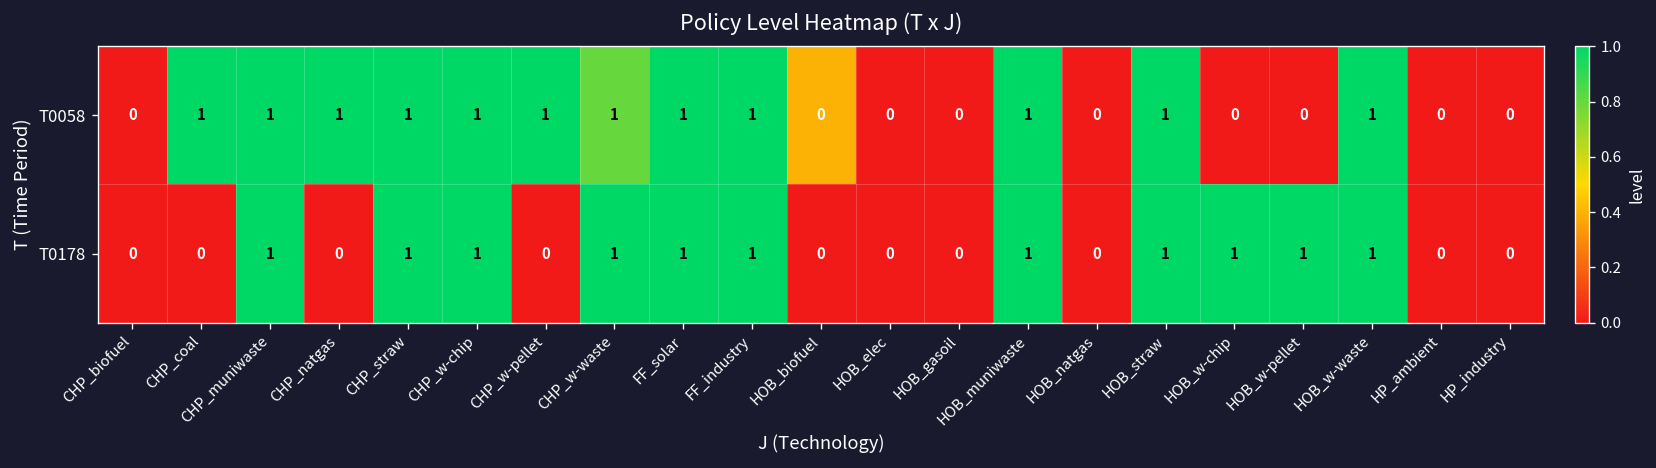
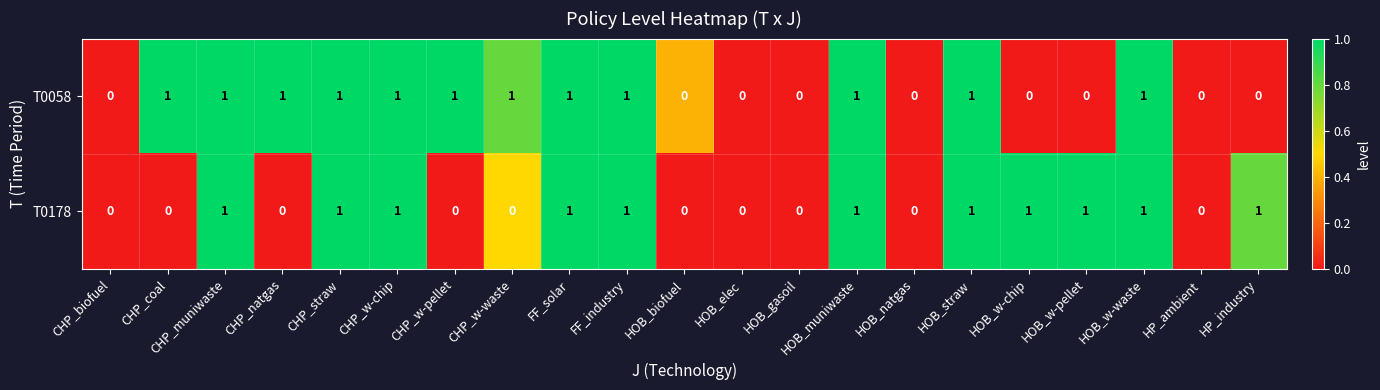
  {
    "T0058": {
      "CHP_biofuel": 0,
      "CHP_coal": 1,
      "CHP_muniwaste": 1,
      "CHP_natgas": 1,
      "CHP_straw": 1,
      "CHP_w-chip": 1,
      "CHP_w-pellet": 1,
      "CHP_w-waste": 1,
      "FF_solar": 1,
      "FF_industry": 1,
      "HOB_biofuel": 0,
      "HOB_elec": 0,
      "HOB_gasoil": 0,
      "HOB_muniwaste": 1,
      "HOB_natgas": 0,
      "HOB_straw": 1,
      "HOB_w-chip": 0,
      "HOB_w-pellet": 0,
      "HOB_w-waste": 1,
      "HP_ambient": 0,
      "HP_industry": 0
    },
    "T0178": {
      "CHP_biofuel": 0,
      "CHP_coal": 0,
      "CHP_muniwaste": 1,
      "CHP_natgas": 0,
      "CHP_straw": 1,
      "CHP_w-chip": 1,
      "CHP_w-pellet": 0,
-     "CHP_w-waste": 1,
+     "CHP_w-waste": 0,
      "FF_solar": 1,
      "FF_industry": 1,
      "HOB_biofuel": 0,
      "HOB_elec": 0,
      "HOB_gasoil": 0,
      "HOB_muniwaste": 1,
      "HOB_natgas": 0,
      "HOB_straw": 1,
      "HOB_w-chip": 1,
      "HOB_w-pellet": 1,
      "HOB_w-waste": 1,
      "HP_ambient": 0,
-     "HP_industry": 0
+     "HP_industry": 1
    }
  }
